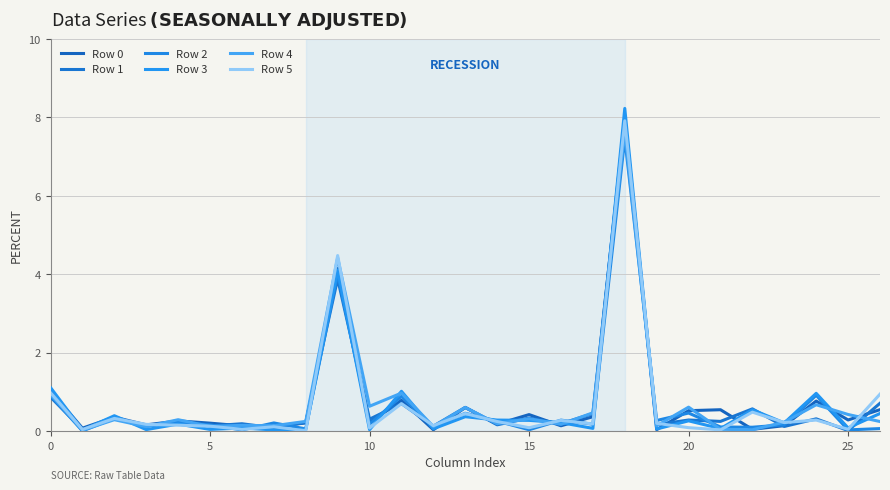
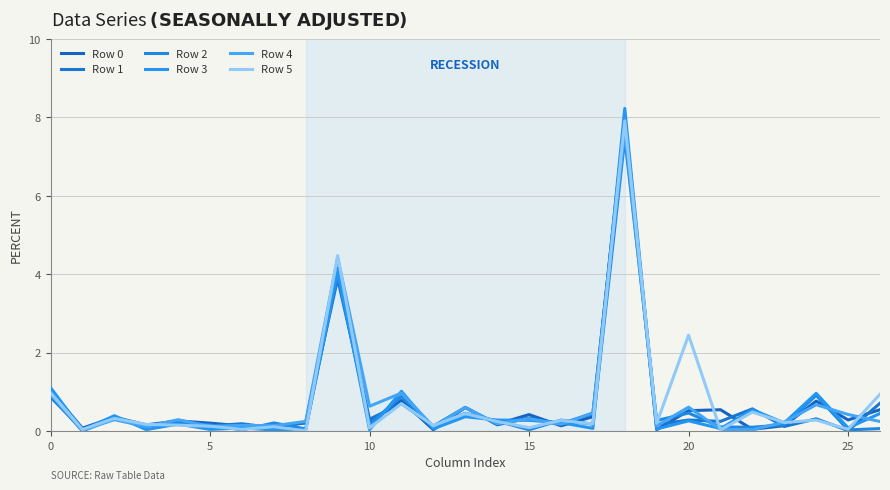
  {
    "Row 5": {
-     "20": 0.1
+     "20": 2.4
    }
  }
